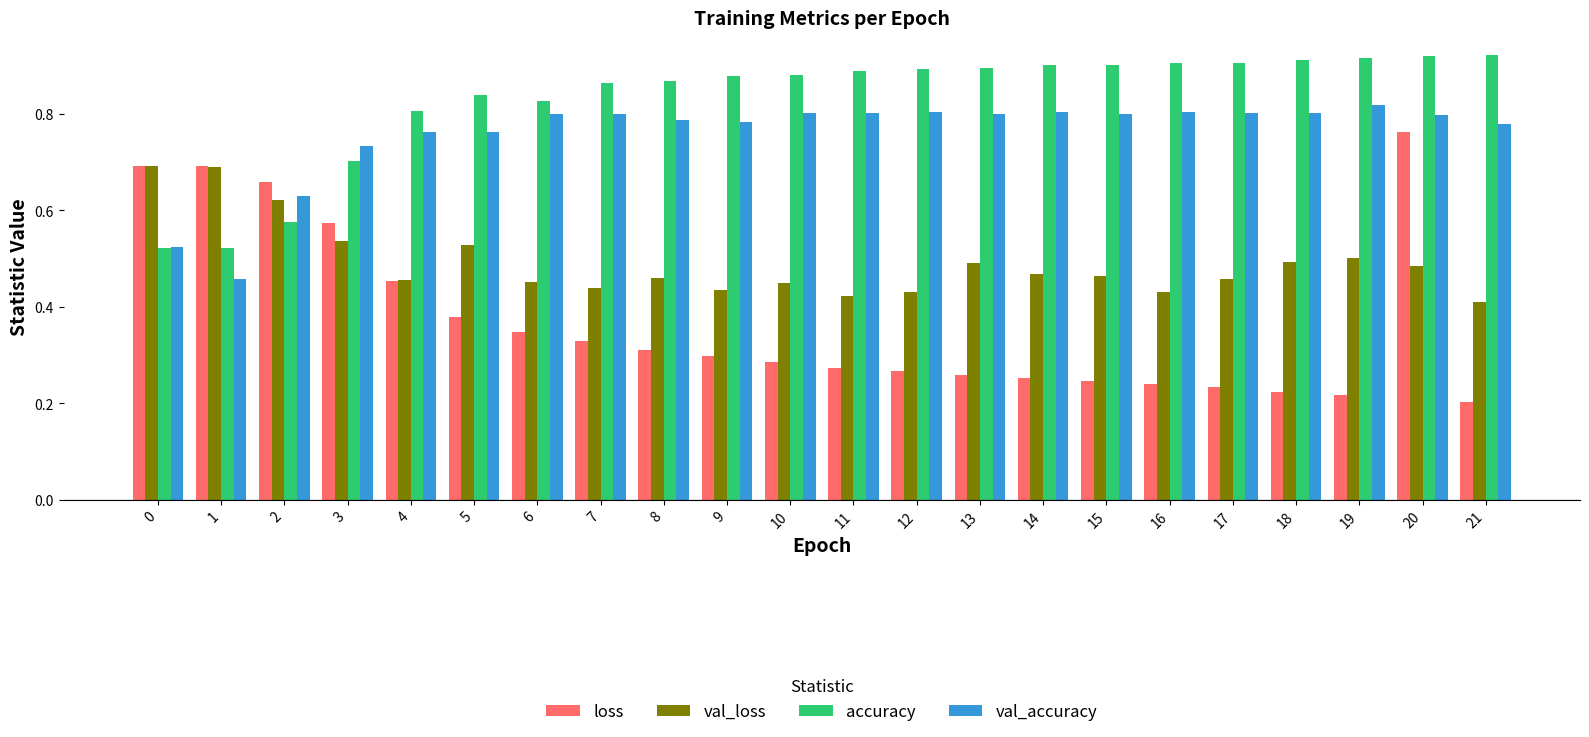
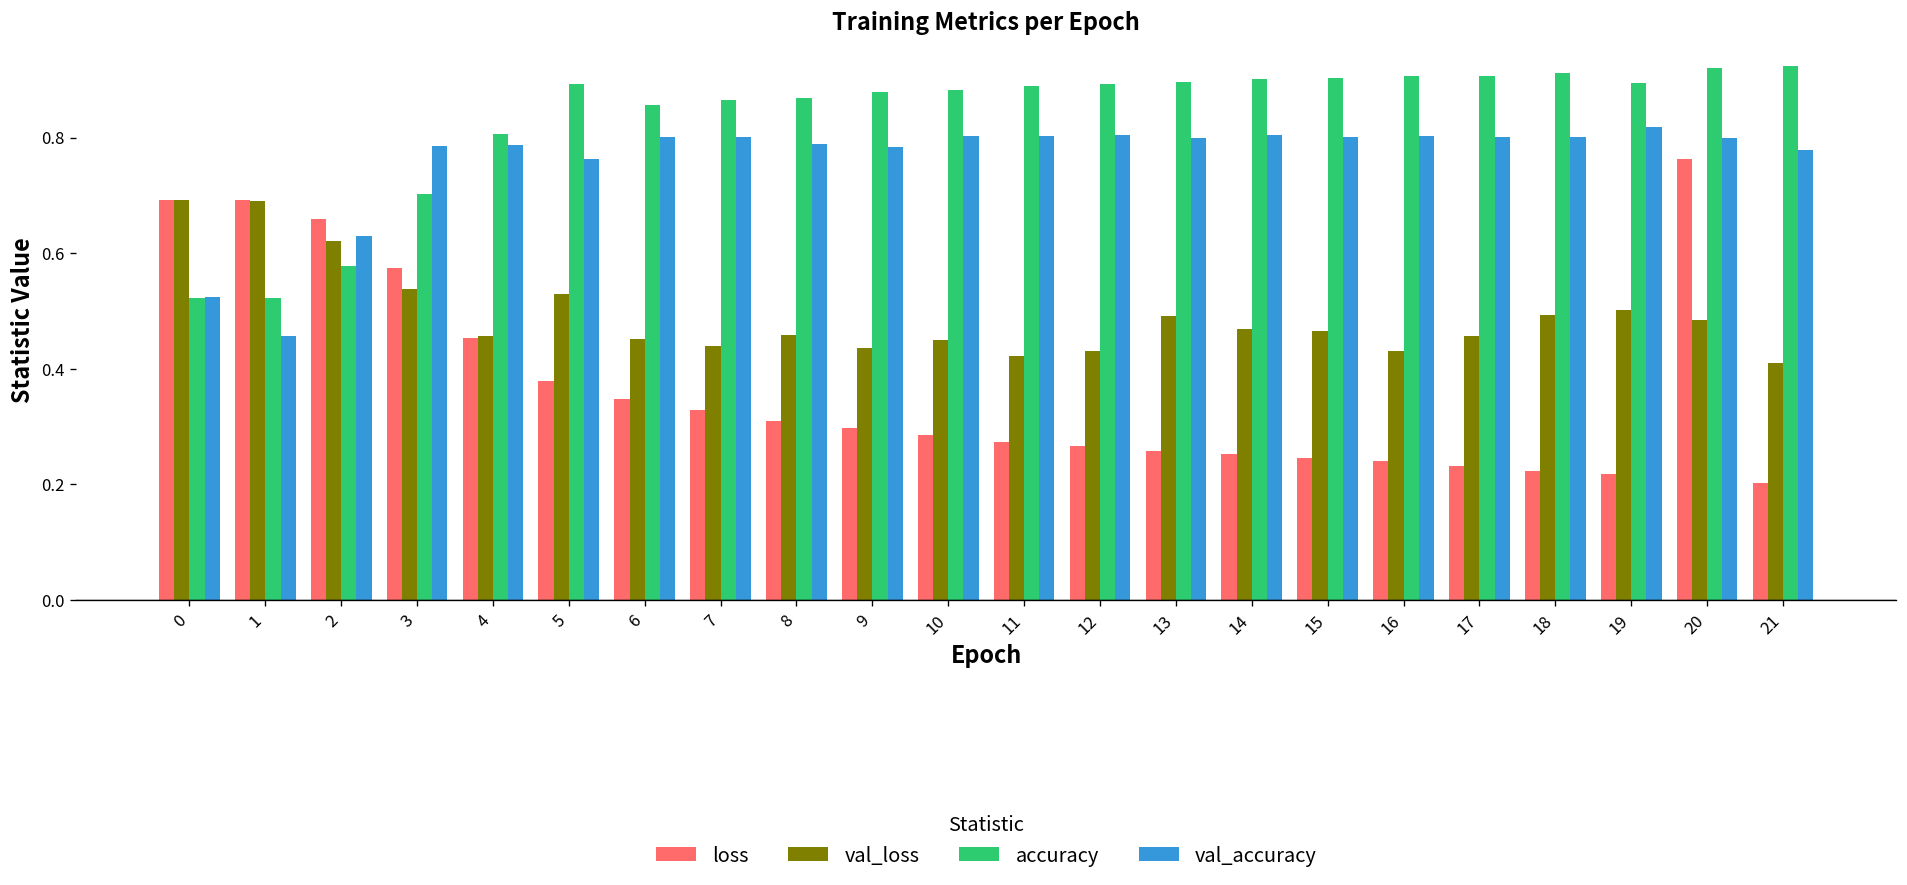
  {
    "loss": {
      "0": 0.69,
      "1": 0.69,
      "2": 0.66,
      "3": 0.57,
      "4": 0.45,
      "5": 0.38,
      "6": 0.35,
      "7": 0.33,
      "8": 0.31,
      "9": 0.30,
      "10": 0.29,
      "11": 0.27,
      "12": 0.27,
      "13": 0.26,
      "14": 0.25,
      "15": 0.25,
      "16": 0.24,
      "17": 0.23,
      "18": 0.22,
      "19": 0.22,
      "20": 0.76,
      "21": 0.20
    },
    "val_loss": {
      "0": 0.69,
      "1": 0.69,
      "2": 0.62,
      "3": 0.54,
      "4": 0.46,
      "5": 0.53,
      "6": 0.45,
      "7": 0.44,
      "8": 0.46,
      "9": 0.44,
      "10": 0.45,
      "11": 0.42,
      "12": 0.43,
      "13": 0.49,
      "14": 0.47,
      "15": 0.46,
      "16": 0.43,
      "17": 0.46,
      "18": 0.49,
      "19": 0.50,
      "20": 0.48,
      "21": 0.41
    },
    "accuracy": {
      "0": 0.52,
      "1": 0.52,
      "2": 0.58,
      "3": 0.70,
      "4": 0.81,
-     "5": 0.84,
-     "6": 0.83,
+     "5": 0.89,
+     "6": 0.86,
      "7": 0.86,
      "8": 0.87,
      "9": 0.88,
      "10": 0.88,
      "11": 0.89,
      "12": 0.89,
      "13": 0.90,
      "14": 0.90,
      "15": 0.90,
      "16": 0.91,
      "17": 0.91,
      "18": 0.91,
-     "19": 0.92,
+     "19": 0.89,
      "20": 0.92,
      "21": 0.92
    },
    "val_accuracy": {
      "0": 0.52,
      "1": 0.46,
      "2": 0.63,
-     "3": 0.73,
-     "4": 0.76,
+     "3": 0.79,
+     "4": 0.79,
      "5": 0.76,
      "6": 0.80,
      "7": 0.80,
      "8": 0.79,
      "9": 0.78,
      "10": 0.80,
      "11": 0.80,
      "12": 0.80,
      "13": 0.80,
      "14": 0.80,
      "15": 0.80,
      "16": 0.80,
      "17": 0.80,
      "18": 0.80,
      "19": 0.82,
      "20": 0.80,
      "21": 0.78
    }
  }
